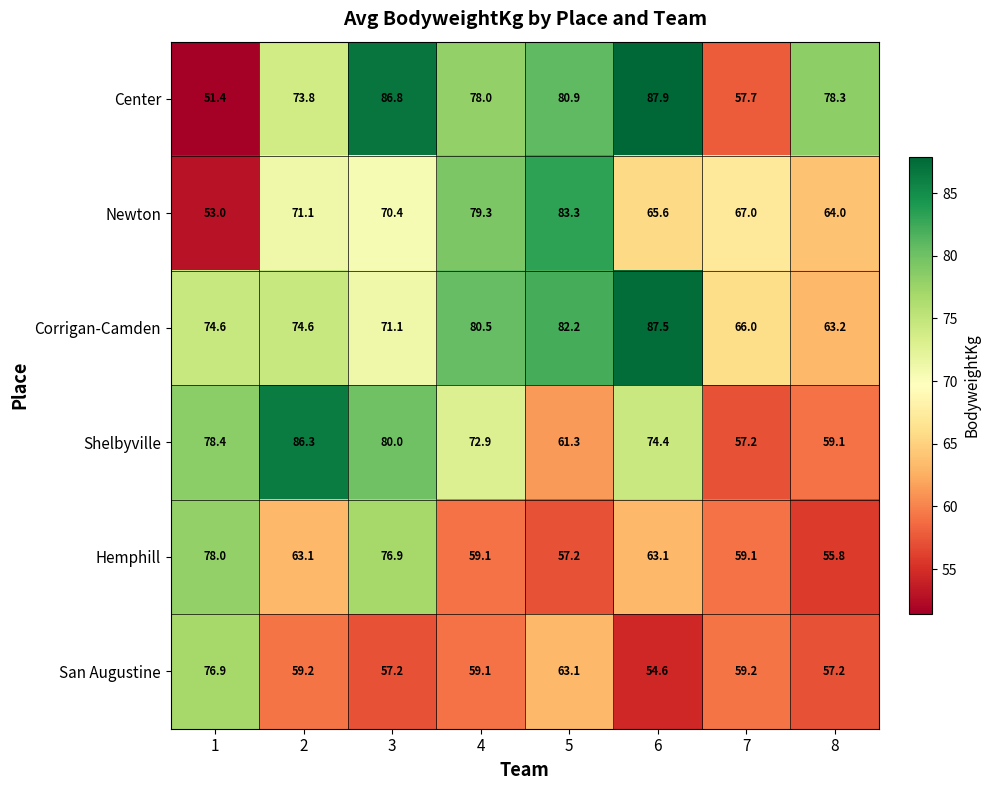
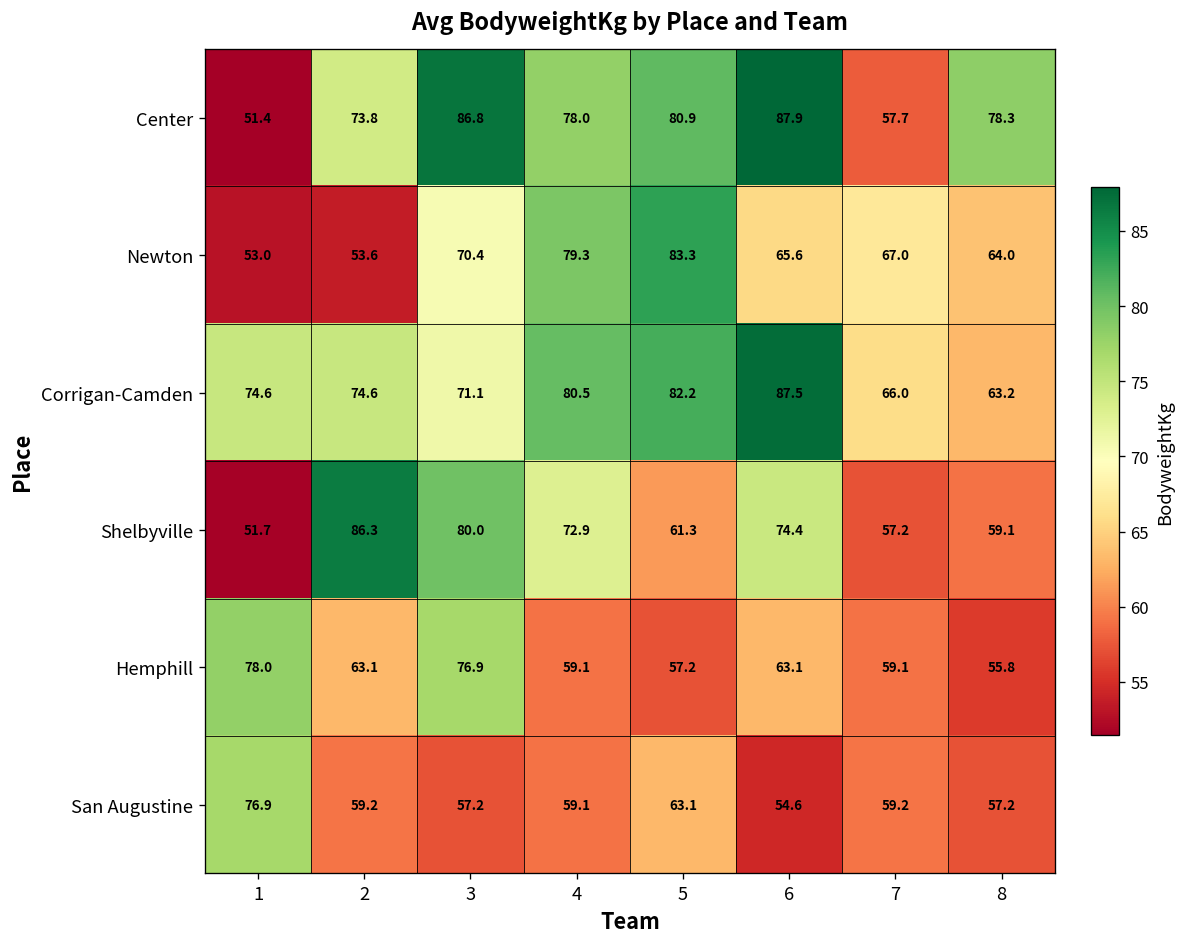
  {
    "Center": {
      "1": 51.4,
      "2": 73.8,
      "3": 86.8,
      "4": 78.0,
      "5": 80.9,
      "6": 87.9,
      "7": 57.7,
      "8": 78.3
    },
    "Newton": {
      "1": 53.0,
-     "2": 71.1,
+     "2": 53.6,
      "3": 70.4,
      "4": 79.3,
      "5": 83.3,
      "6": 65.6,
      "7": 67.0,
      "8": 64.0
    },
    "Corrigan-Camden": {
      "1": 74.6,
      "2": 74.6,
      "3": 71.1,
      "4": 80.5,
      "5": 82.2,
      "6": 87.5,
      "7": 66.0,
      "8": 63.2
    },
    "Shelbyville": {
-     "1": 78.4,
+     "1": 51.7,
      "2": 86.3,
      "3": 80.0,
      "4": 72.9,
      "5": 61.3,
      "6": 74.4,
      "7": 57.2,
      "8": 59.1
    },
    "Hemphill": {
      "1": 78.0,
      "2": 63.1,
      "3": 76.9,
      "4": 59.1,
      "5": 57.2,
      "6": 63.1,
      "7": 59.1,
      "8": 55.8
    },
    "San Augustine": {
      "1": 76.9,
      "2": 59.2,
      "3": 57.2,
      "4": 59.1,
      "5": 63.1,
      "6": 54.6,
      "7": 59.2,
      "8": 57.2
    }
  }
